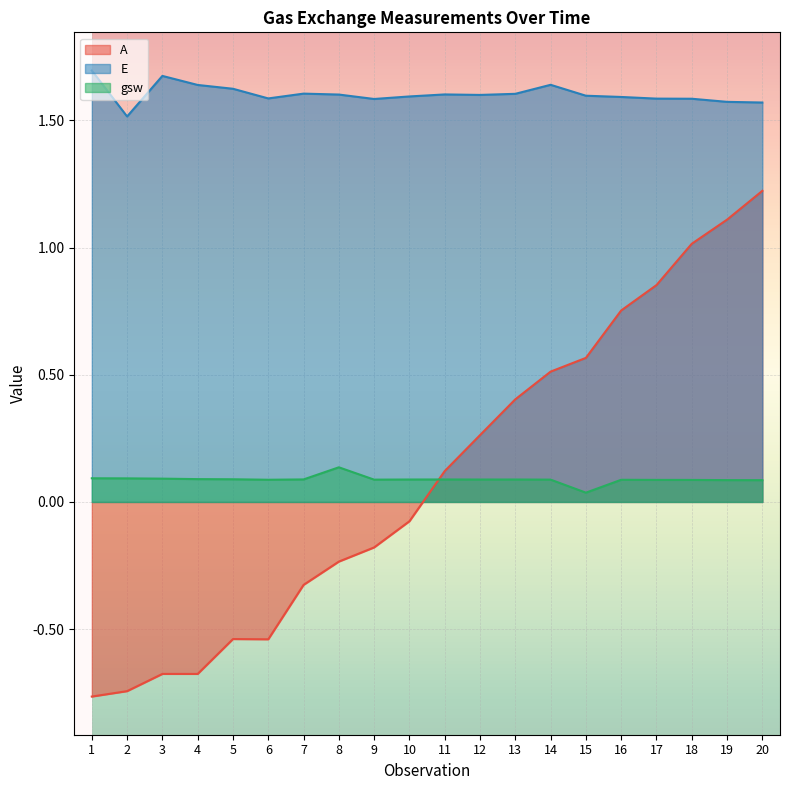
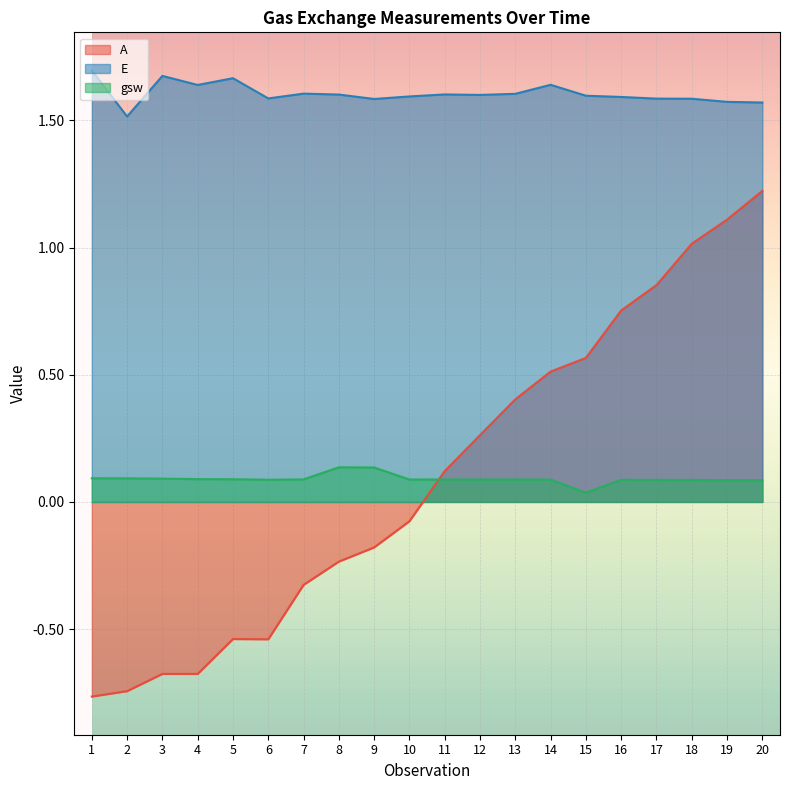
  {
    "E": {
      "2": 1.52,
      "3": 1.67,
      "4": 1.64,
-     "5": 1.62,
+     "5": 1.67,
      "6": 1.59,
      "7": 1.60,
      "8": 1.60,
      "9": 1.58,
      "10": 1.59,
      "11": 1.60,
      "12": 1.60,
      "13": 1.60,
      "14": 1.64,
      "15": 1.60,
      "16": 1.59,
      "17": 1.59,
      "18": 1.58,
      "19": 1.57,
      "20": 1.57
    },
    "gsw": {
      "1": 0.09,
      "2": 0.09,
      "3": 0.09,
      "4": 0.09,
      "5": 0.09,
      "6": 0.09,
      "7": 0.09,
      "8": 0.14,
-     "9": 0.09,
+     "9": 0.14,
      "10": 0.09,
      "11": 0.09,
      "12": 0.09,
      "13": 0.09,
      "14": 0.09,
      "15": 0.04,
      "16": 0.09,
      "17": 0.09,
      "18": 0.09,
      "19": 0.09,
      "20": 0.09
    }
  }
